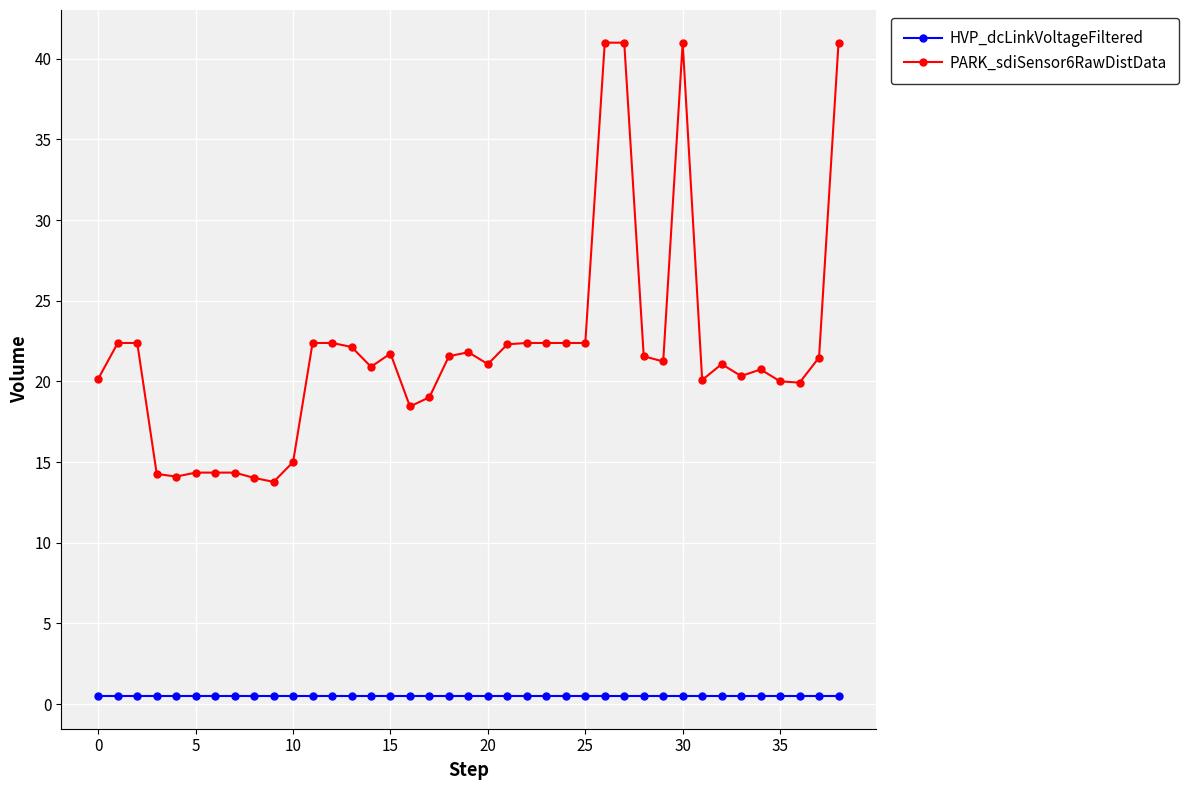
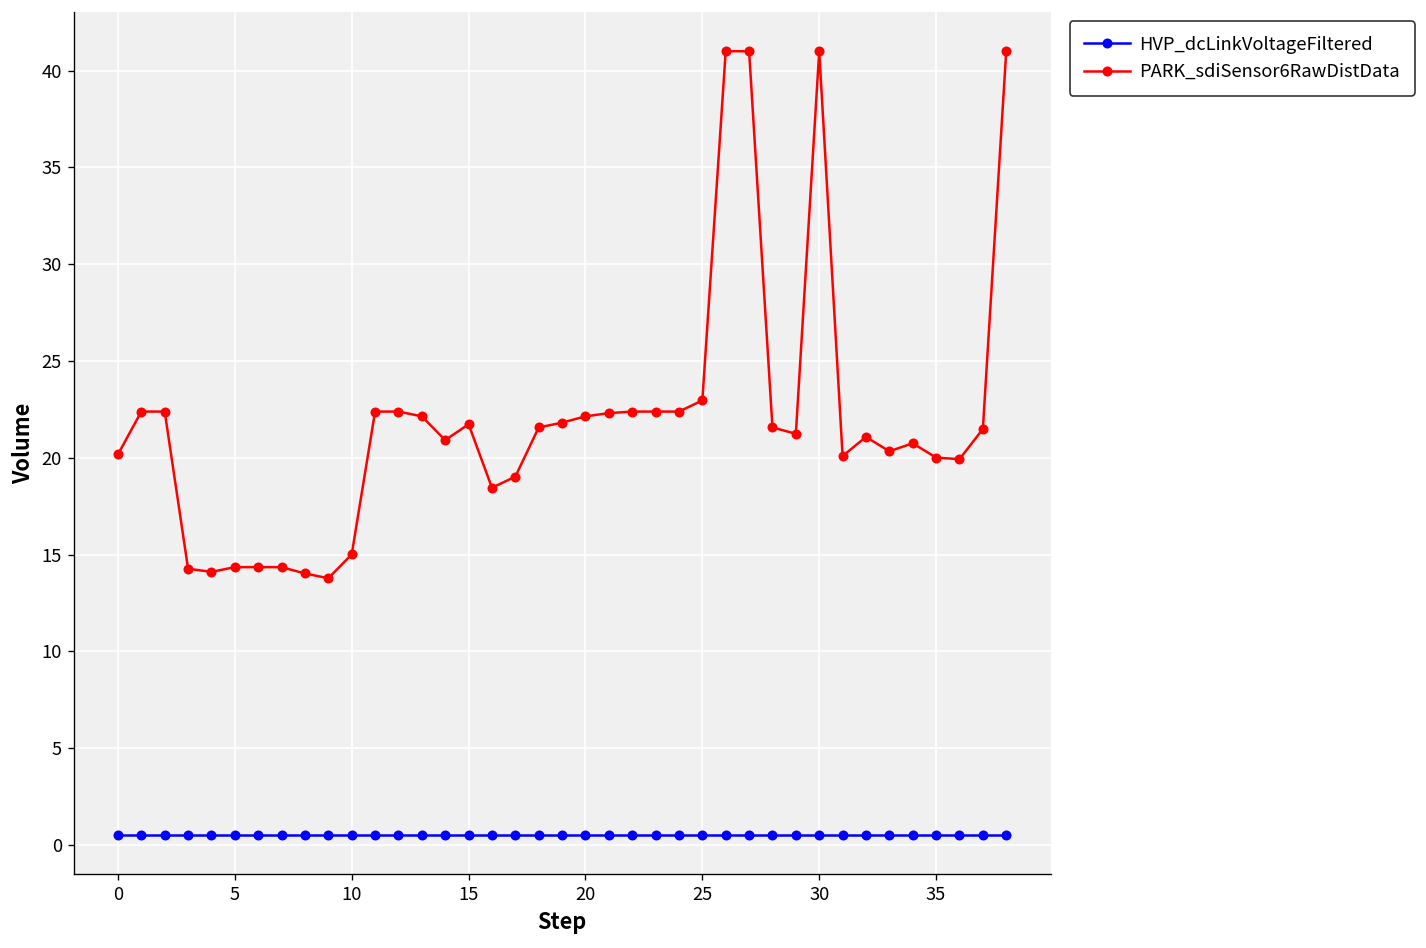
  {
    "HVP_dcLinkVoltageFiltered": {
      "0": 0.5,
      "5": 0.5,
      "10": 0.5,
      "15": 0.5,
      "20": 0.5,
      "25": 0.5,
      "30": 0.5,
      "35": 0.5
    },
    "PARK_sdiSensor6RawDistData": {
      "0": 20.2,
      "5": 14.4,
      "10": 15.0,
      "15": 21.7,
-     "20": 21.1,
-     "25": 22.4,
+     "20": 22.1,
+     "25": 23.0,
      "30": 41.0,
      "35": 20.0
    }
  }
